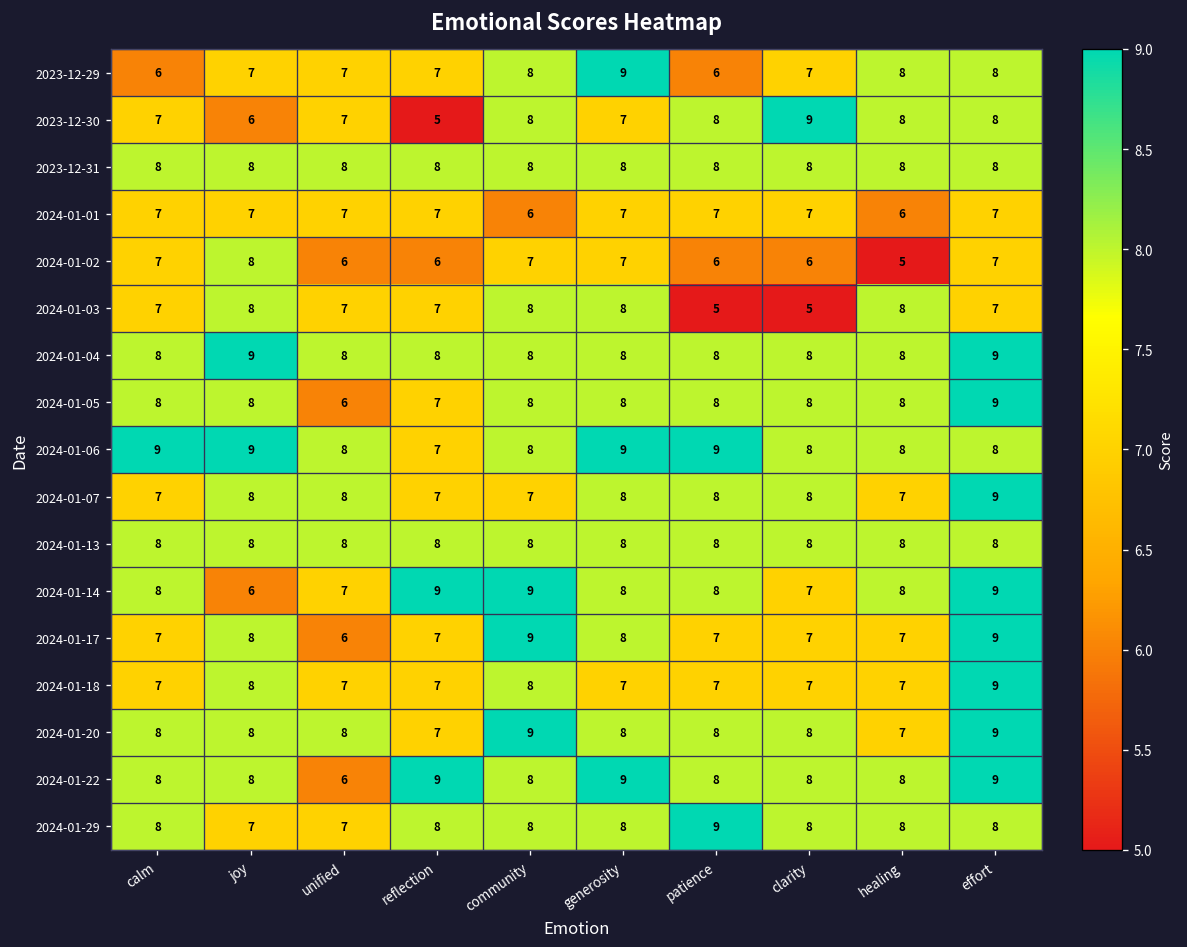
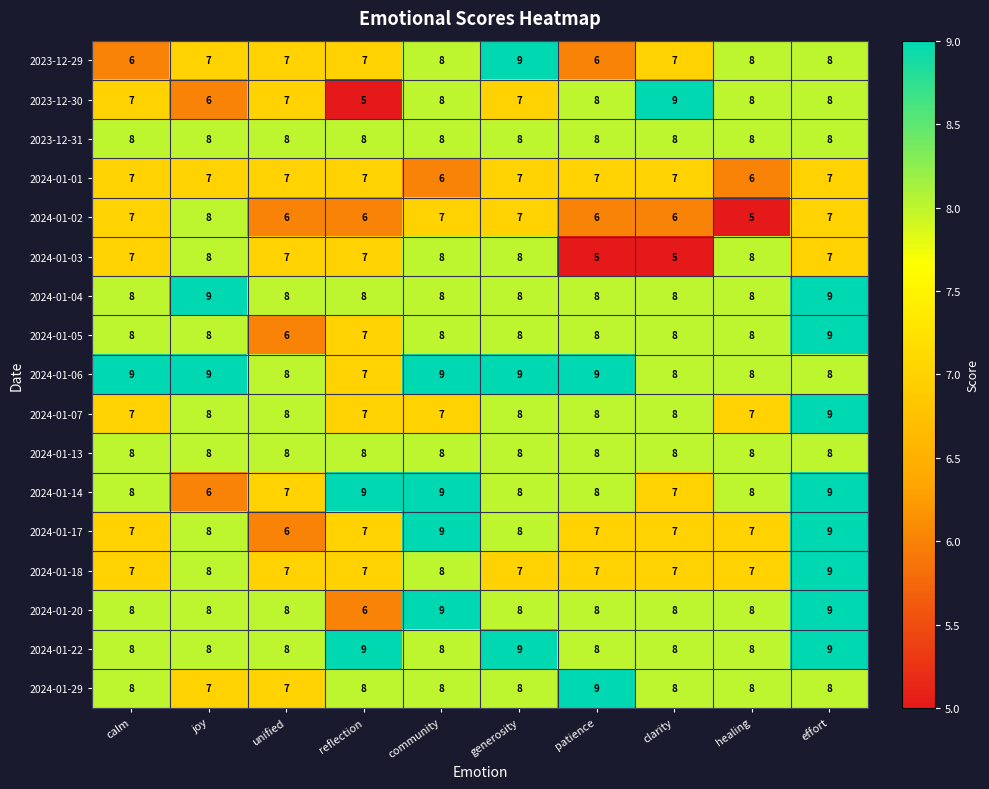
  {
    "2023-12-29": {
      "calm": 6,
      "joy": 7,
      "unified": 7,
      "reflection": 7,
      "community": 8,
      "generosity": 9,
      "patience": 6,
      "clarity": 7,
      "healing": 8,
      "effort": 8
    },
    "2023-12-30": {
      "calm": 7,
      "joy": 6,
      "unified": 7,
      "reflection": 5,
      "community": 8,
      "generosity": 7,
      "patience": 8,
      "clarity": 9,
      "healing": 8,
      "effort": 8
    },
    "2023-12-31": {
      "calm": 8,
      "joy": 8,
      "unified": 8,
      "reflection": 8,
      "community": 8,
      "generosity": 8,
      "patience": 8,
      "clarity": 8,
      "healing": 8,
      "effort": 8
    },
    "2024-01-01": {
      "calm": 7,
      "joy": 7,
      "unified": 7,
      "reflection": 7,
      "community": 6,
      "generosity": 7,
      "patience": 7,
      "clarity": 7,
      "healing": 6,
      "effort": 7
    },
    "2024-01-02": {
      "calm": 7,
      "joy": 8,
      "unified": 6,
      "reflection": 6,
      "community": 7,
      "generosity": 7,
      "patience": 6,
      "clarity": 6,
      "healing": 5,
      "effort": 7
    },
    "2024-01-03": {
      "calm": 7,
      "joy": 8,
      "unified": 7,
      "reflection": 7,
      "community": 8,
      "generosity": 8,
      "patience": 5,
      "clarity": 5,
      "healing": 8,
      "effort": 7
    },
    "2024-01-04": {
      "calm": 8,
      "joy": 9,
      "unified": 8,
      "reflection": 8,
      "community": 8,
      "generosity": 8,
      "patience": 8,
      "clarity": 8,
      "healing": 8,
      "effort": 9
    },
    "2024-01-05": {
      "calm": 8,
      "joy": 8,
      "unified": 6,
      "reflection": 7,
      "community": 8,
      "generosity": 8,
      "patience": 8,
      "clarity": 8,
      "healing": 8,
      "effort": 9
    },
    "2024-01-06": {
      "calm": 9,
      "joy": 9,
      "unified": 8,
      "reflection": 7,
-     "community": 8,
+     "community": 9,
      "generosity": 9,
      "patience": 9,
      "clarity": 8,
      "healing": 8,
      "effort": 8
    },
    "2024-01-07": {
      "calm": 7,
      "joy": 8,
      "unified": 8,
      "reflection": 7,
      "community": 7,
      "generosity": 8,
      "patience": 8,
      "clarity": 8,
      "healing": 7,
      "effort": 9
    },
    "2024-01-13": {
      "calm": 8,
      "joy": 8,
      "unified": 8,
      "reflection": 8,
      "community": 8,
      "generosity": 8,
      "patience": 8,
      "clarity": 8,
      "healing": 8,
      "effort": 8
    },
    "2024-01-14": {
      "calm": 8,
      "joy": 6,
      "unified": 7,
      "reflection": 9,
      "community": 9,
      "generosity": 8,
      "patience": 8,
      "clarity": 7,
      "healing": 8,
      "effort": 9
    },
    "2024-01-17": {
      "calm": 7,
      "joy": 8,
      "unified": 6,
      "reflection": 7,
      "community": 9,
      "generosity": 8,
      "patience": 7,
      "clarity": 7,
      "healing": 7,
      "effort": 9
    },
    "2024-01-18": {
      "calm": 7,
      "joy": 8,
      "unified": 7,
      "reflection": 7,
      "community": 8,
      "generosity": 7,
      "patience": 7,
      "clarity": 7,
      "healing": 7,
      "effort": 9
    },
    "2024-01-20": {
      "calm": 8,
      "joy": 8,
      "unified": 8,
-     "reflection": 7,
+     "reflection": 6,
      "community": 9,
      "generosity": 8,
      "patience": 8,
      "clarity": 8,
-     "healing": 7,
+     "healing": 8,
      "effort": 9
    },
    "2024-01-22": {
      "calm": 8,
      "joy": 8,
-     "unified": 6,
+     "unified": 8,
      "reflection": 9,
      "community": 8,
      "generosity": 9,
      "patience": 8,
      "clarity": 8,
      "healing": 8,
      "effort": 9
    },
    "2024-01-29": {
      "calm": 8,
      "joy": 7,
      "unified": 7,
      "reflection": 8,
      "community": 8,
      "generosity": 8,
      "patience": 9,
      "clarity": 8,
      "healing": 8,
      "effort": 8
    }
  }
